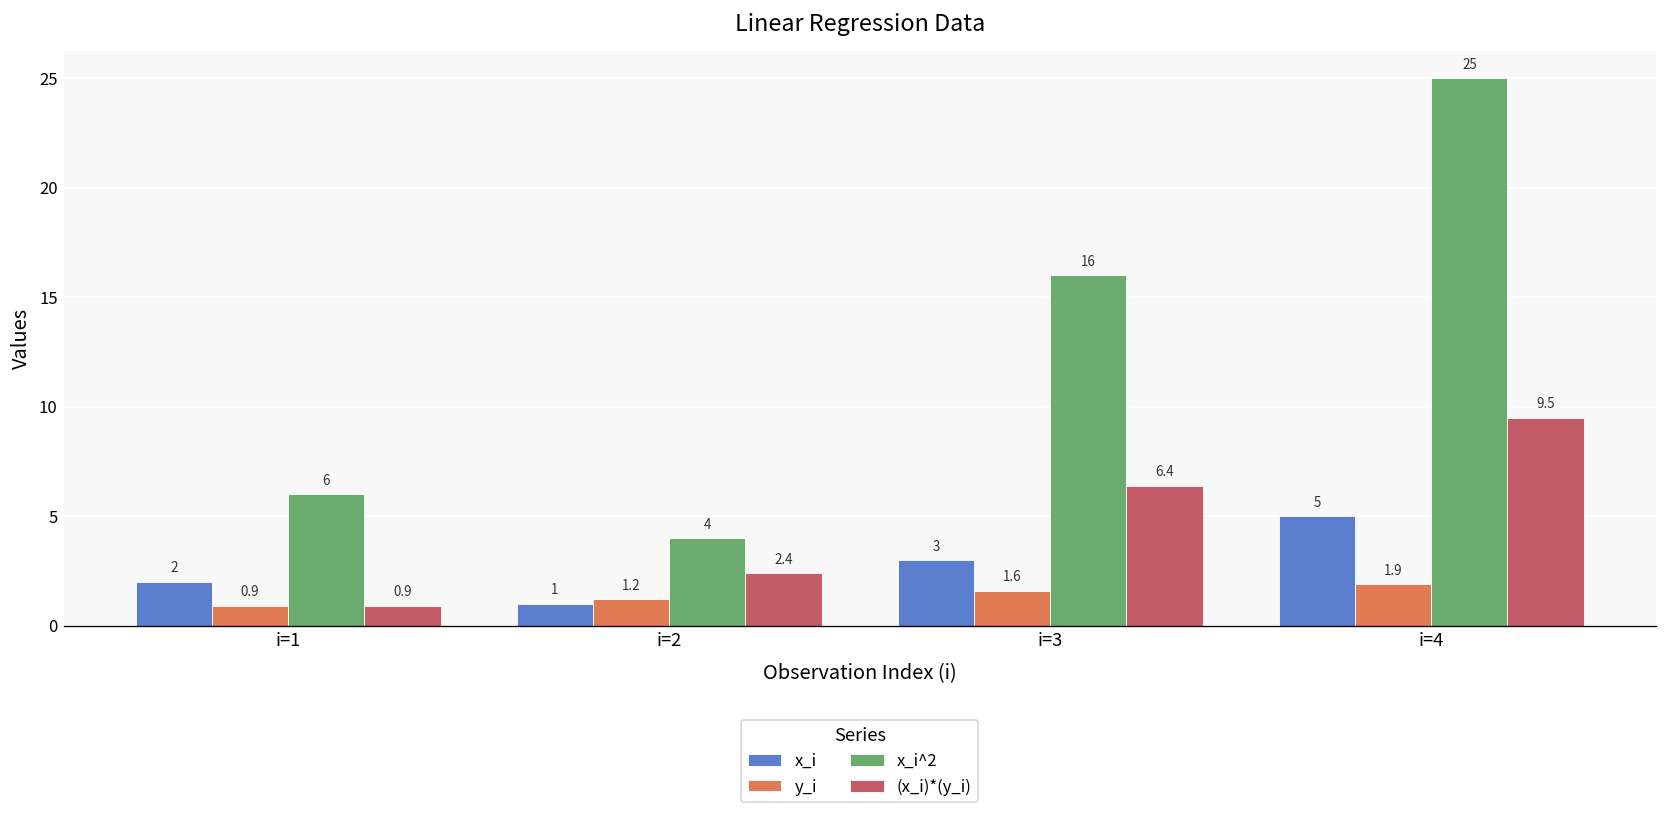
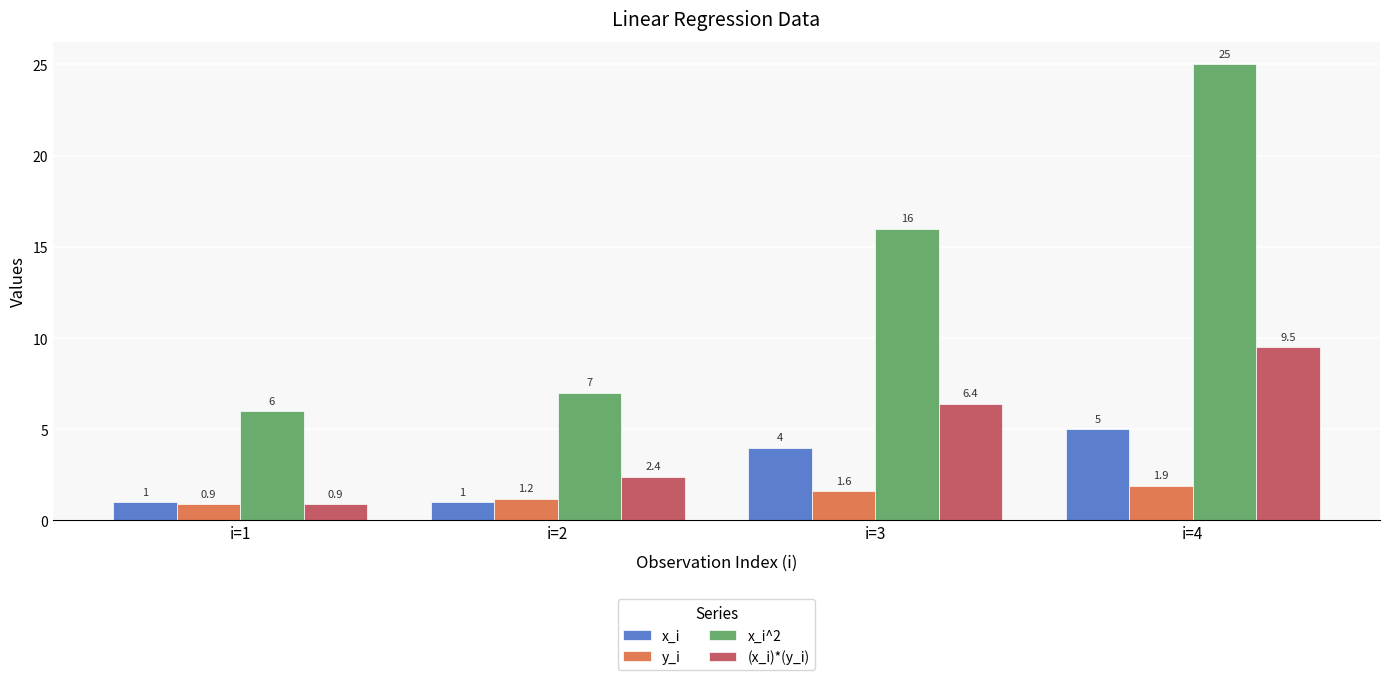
  {
    "x_i": {
-     "i=1": 2,
+     "i=1": 1,
      "i=2": 1,
-     "i=3": 3,
+     "i=3": 4,
      "i=4": 5
    },
    "x_i^2": {
      "i=1": 6,
-     "i=2": 4,
+     "i=2": 7,
      "i=3": 16,
      "i=4": 25
    }
  }
